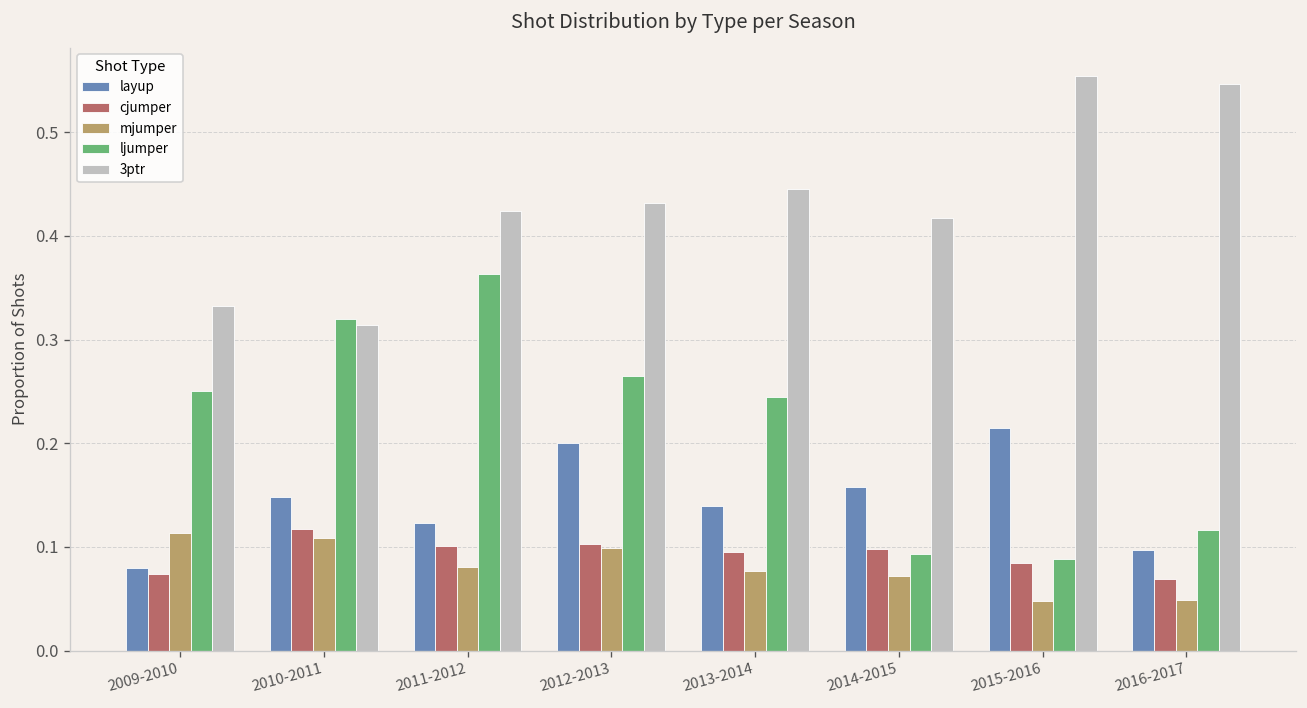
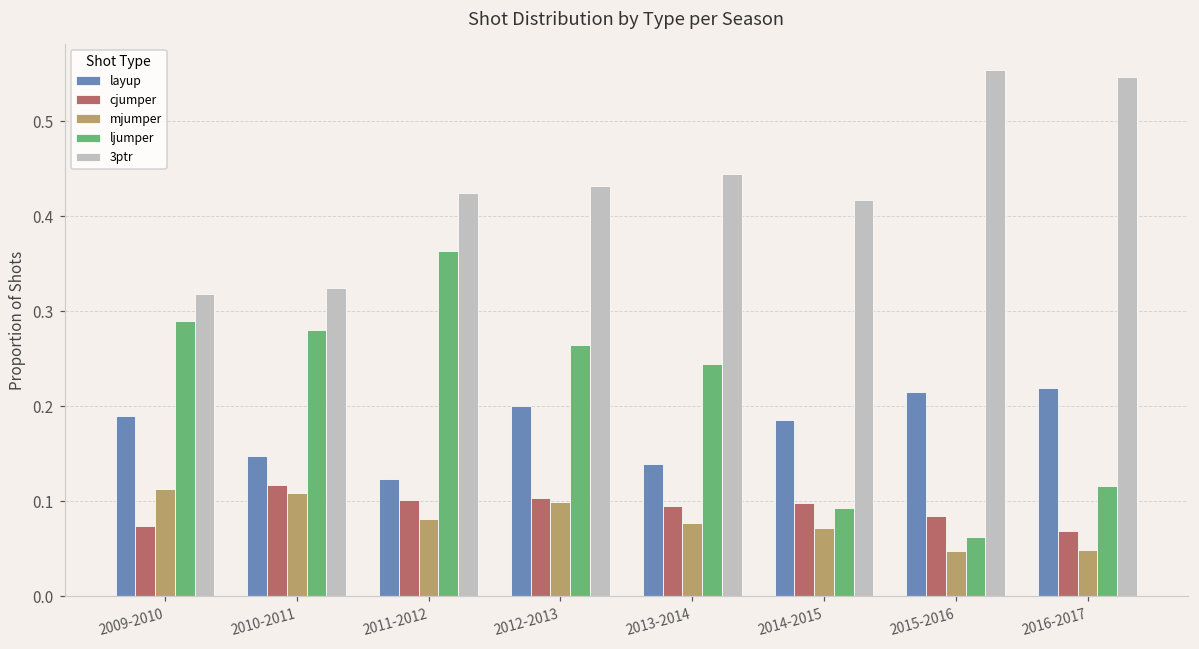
  {
    "layup": {
-     "2009-2010": 0.08,
+     "2009-2010": 0.19,
      "2010-2011": 0.15,
      "2011-2012": 0.12,
      "2012-2013": 0.20,
      "2013-2014": 0.14,
-     "2014-2015": 0.16,
+     "2014-2015": 0.19,
      "2015-2016": 0.22,
-     "2016-2017": 0.10
+     "2016-2017": 0.22
    },
    "ljumper": {
-     "2009-2010": 0.25,
-     "2010-2011": 0.32,
+     "2009-2010": 0.29,
+     "2010-2011": 0.28,
      "2011-2012": 0.36,
      "2012-2013": 0.27,
      "2013-2014": 0.25,
      "2014-2015": 0.09,
-     "2015-2016": 0.09,
+     "2015-2016": 0.06,
      "2016-2017": 0.12
    },
    "3ptr": {
-     "2009-2010": 0.33,
-     "2010-2011": 0.31,
+     "2009-2010": 0.32,
+     "2010-2011": 0.33,
      "2011-2012": 0.42,
      "2012-2013": 0.43,
      "2013-2014": 0.45,
      "2014-2015": 0.42,
      "2015-2016": 0.55,
      "2016-2017": 0.55
    }
  }
